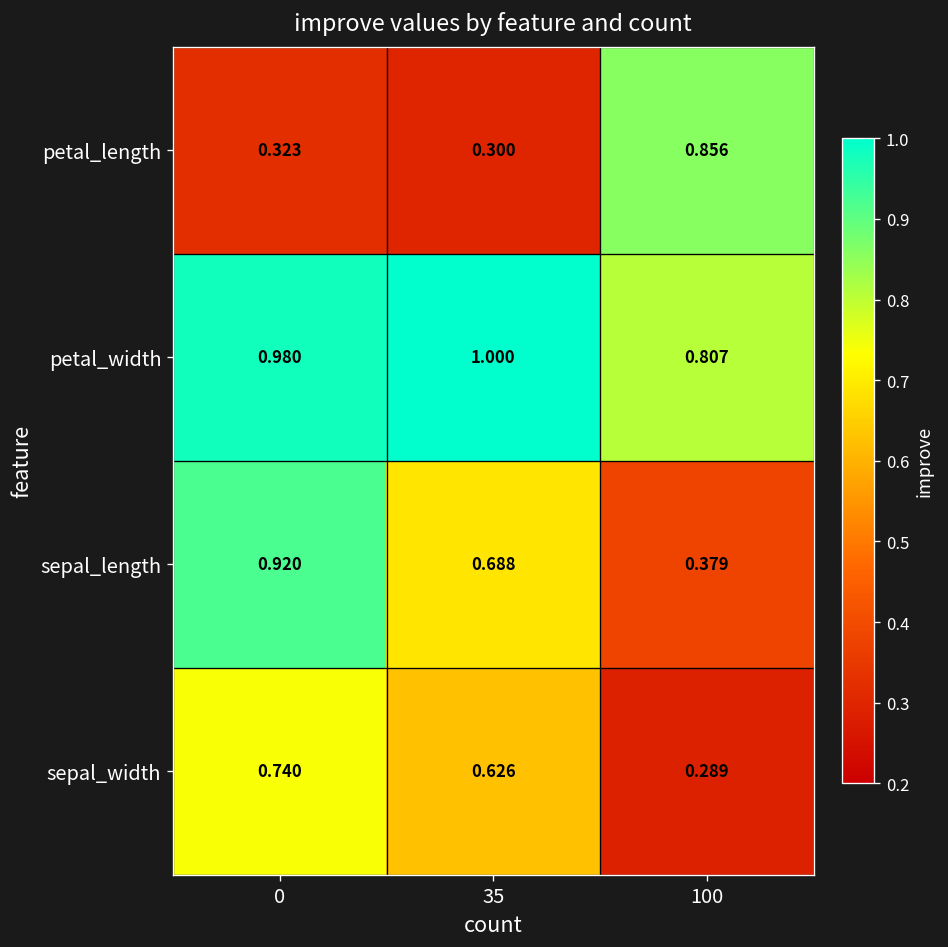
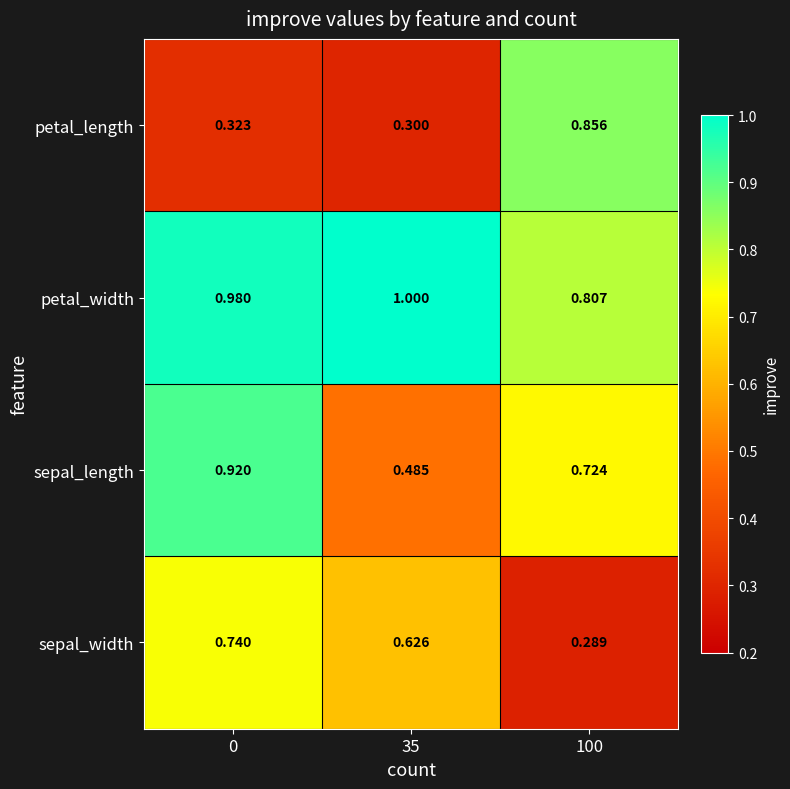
  {
    "petal_length": {
      "0": 0.323,
      "35": 0.300,
      "100": 0.856
    },
    "petal_width": {
      "0": 0.980,
      "35": 1.000,
      "100": 0.807
    },
    "sepal_length": {
      "0": 0.920,
-     "35": 0.688,
-     "100": 0.379
+     "35": 0.485,
+     "100": 0.724
    },
    "sepal_width": {
      "0": 0.740,
      "35": 0.626,
      "100": 0.289
    }
  }
